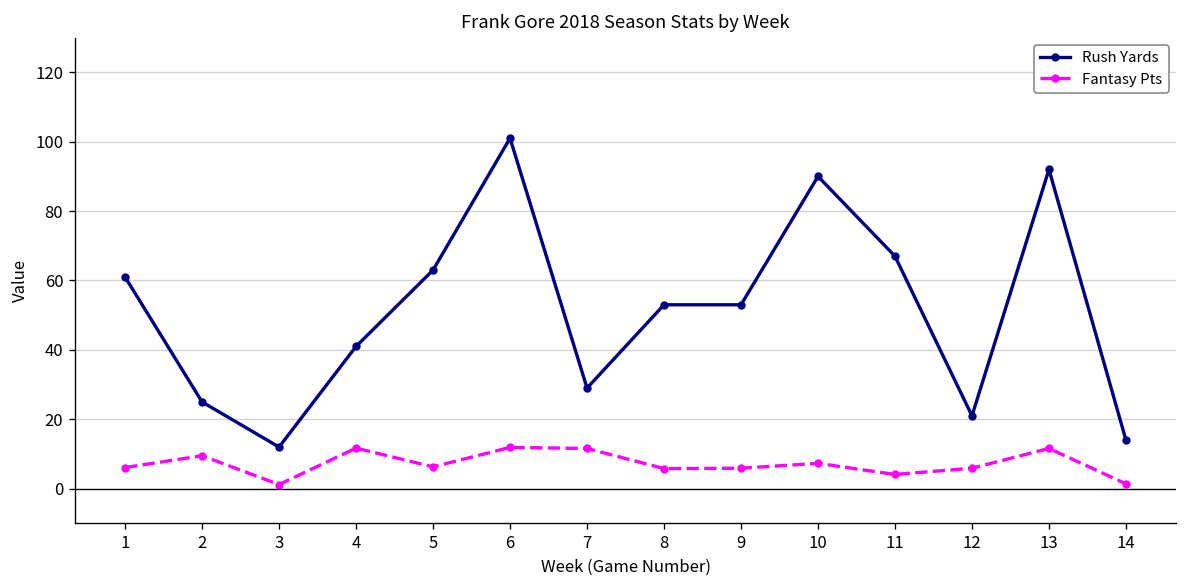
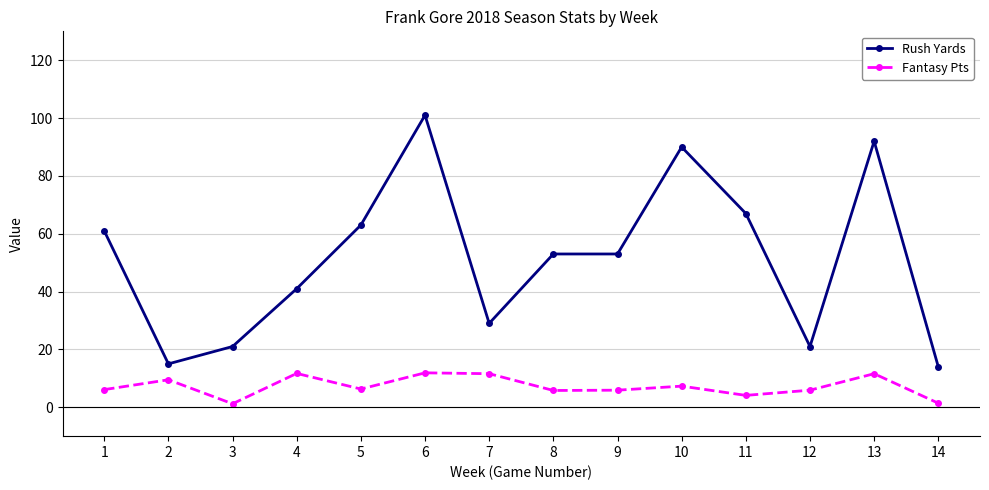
  {
    "Rush Yards": {
      "1": 61,
-     "2": 25,
-     "3": 12,
+     "2": 15,
+     "3": 21,
      "4": 41,
      "5": 63,
      "6": 101,
      "7": 29,
      "8": 53,
      "9": 53,
      "10": 90,
      "11": 67,
      "12": 21,
      "13": 92,
      "14": 14
    },
    "Fantasy Pts": {
      "1": 6,
      "2": 10,
      "3": 1,
      "4": 12,
      "5": 6,
      "6": 12,
      "7": 12,
      "8": 6,
      "9": 6,
      "10": 7,
      "11": 4,
      "12": 6,
      "13": 12,
      "14": 1
    }
  }
